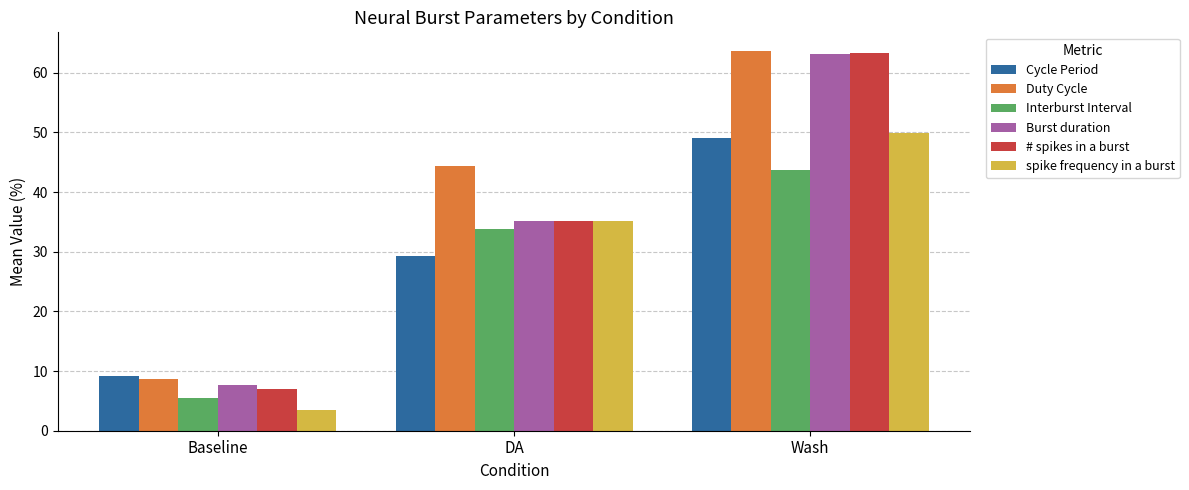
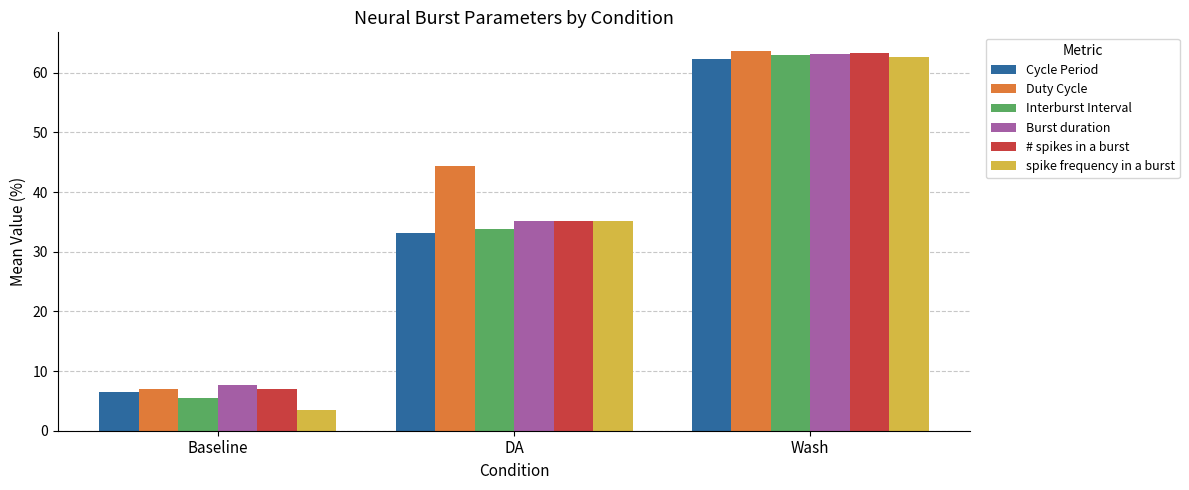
  {
    "Cycle Period": {
-     "Baseline": 9,
-     "DA": 29,
-     "Wash": 49
+     "Baseline": 6,
+     "DA": 33,
+     "Wash": 62
    },
    "Duty Cycle": {
-     "Baseline": 9,
+     "Baseline": 7,
      "DA": 44,
      "Wash": 64
    },
    "Interburst Interval": {
      "Baseline": 5,
      "DA": 34,
-     "Wash": 44
+     "Wash": 63
    },
    "Burst duration": {
      "Baseline": 8,
      "DA": 35,
      "Wash": 63
    },
    "# spikes in a burst": {
      "Baseline": 7,
      "DA": 35,
      "Wash": 63
    },
    "spike frequency in a burst": {
      "Baseline": 4,
      "DA": 35,
-     "Wash": 50
+     "Wash": 63
    }
  }
